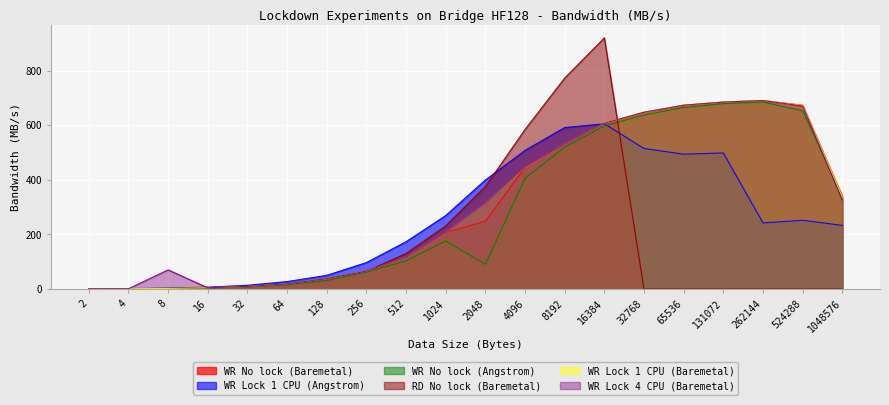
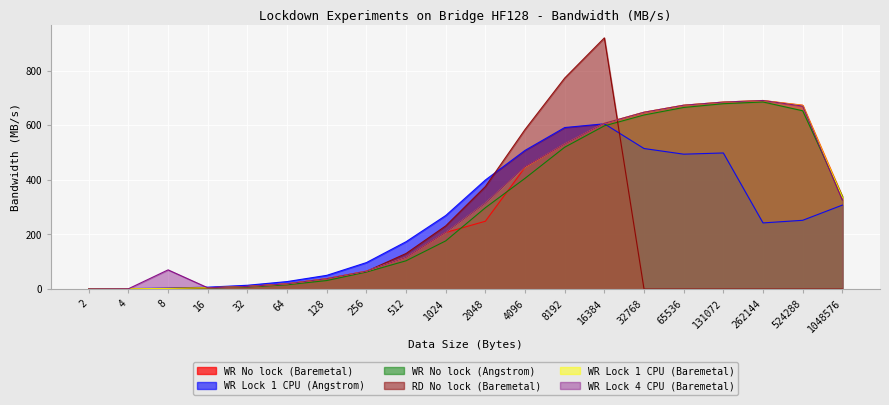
  {
    "WR No lock (Baremetal)": {
      "2048": 250
    },
    "WR Lock 1 CPU (Angstrom)": {
      "128": 50,
      "256": 100,
      "512": 170,
      "1024": 270,
      "2048": 400,
      "4096": 510,
      "8192": 590,
      "32768": 510,
      "65536": 490,
      "131072": 500,
      "262144": 240,
      "524288": 250,
-     "1048576": 230
+     "1048576": 310
    },
    "WR No lock (Angstrom)": {
      "512": 100,
      "1024": 180,
-     "2048": 90,
+     "2048": 300,
      "4096": 410,
      "8192": 520,
      "32768": 640,
      "524288": 650
    },
    "RD No lock (Baremetal)": {
      "512": 130,
      "1024": 230,
      "2048": 380,
      "4096": 580,
      "8192": 770,
      "16384": 920,
      "32768": 0,
      "65536": 0,
      "131072": 0,
      "262144": 0,
      "524288": 0,
      "1048576": 0
    },
    "WR Lock 4 CPU (Baremetal)": {
      "8": 70,
      "1048576": 330
    }
  }
